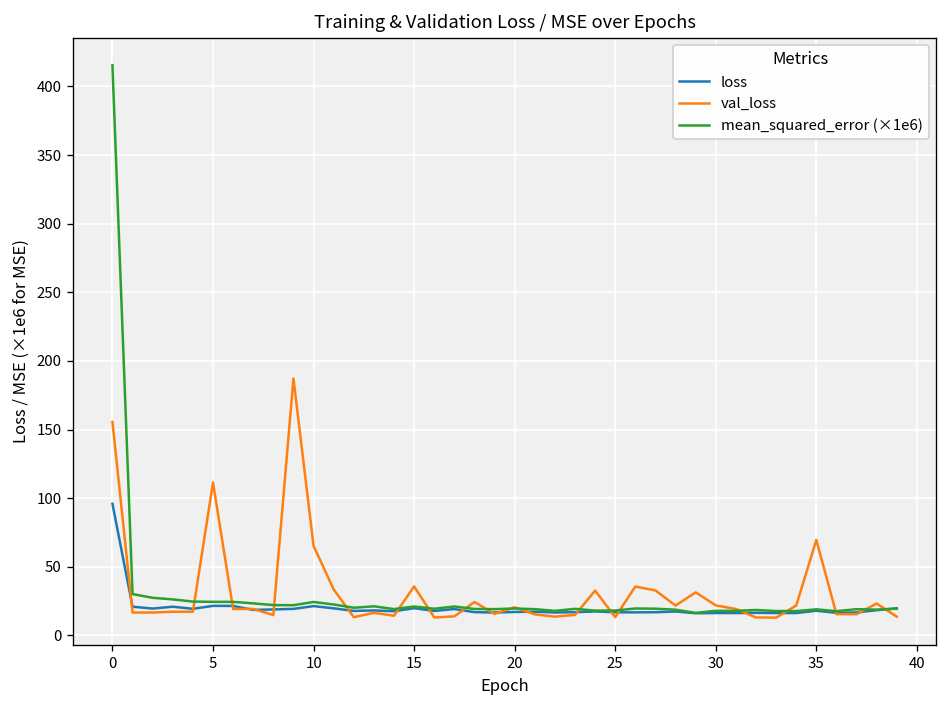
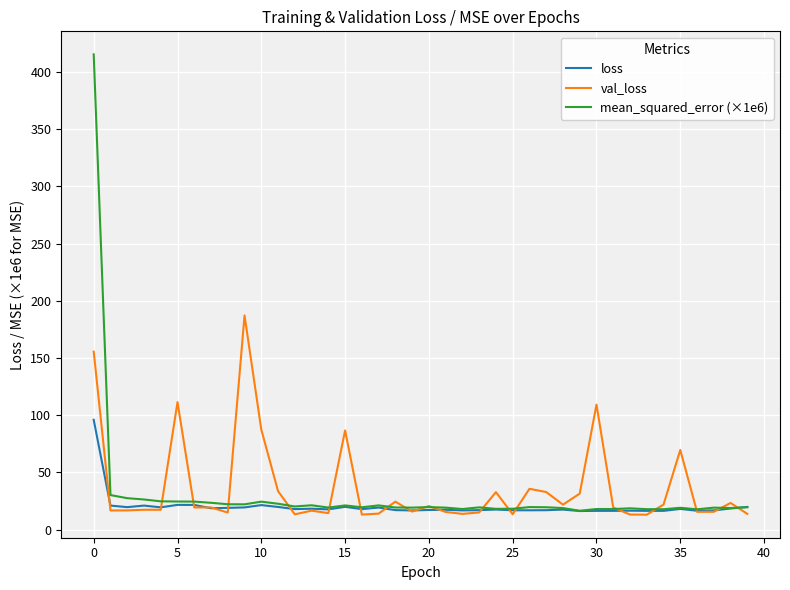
  {
    "loss": {
      "0": 96,
      "5": 22,
      "10": 21,
      "20": 17
    },
    "val_loss": {
      "0": 156,
      "5": 111,
-     "10": 65,
-     "15": 36,
+     "10": 87,
+     "15": 87,
      "25": 13,
-     "30": 22,
+     "30": 109,
      "35": 70
    },
    "mean_squared_error (×1e6)": {
      "0": 415,
      "5": 24,
      "10": 24
    }
  }
